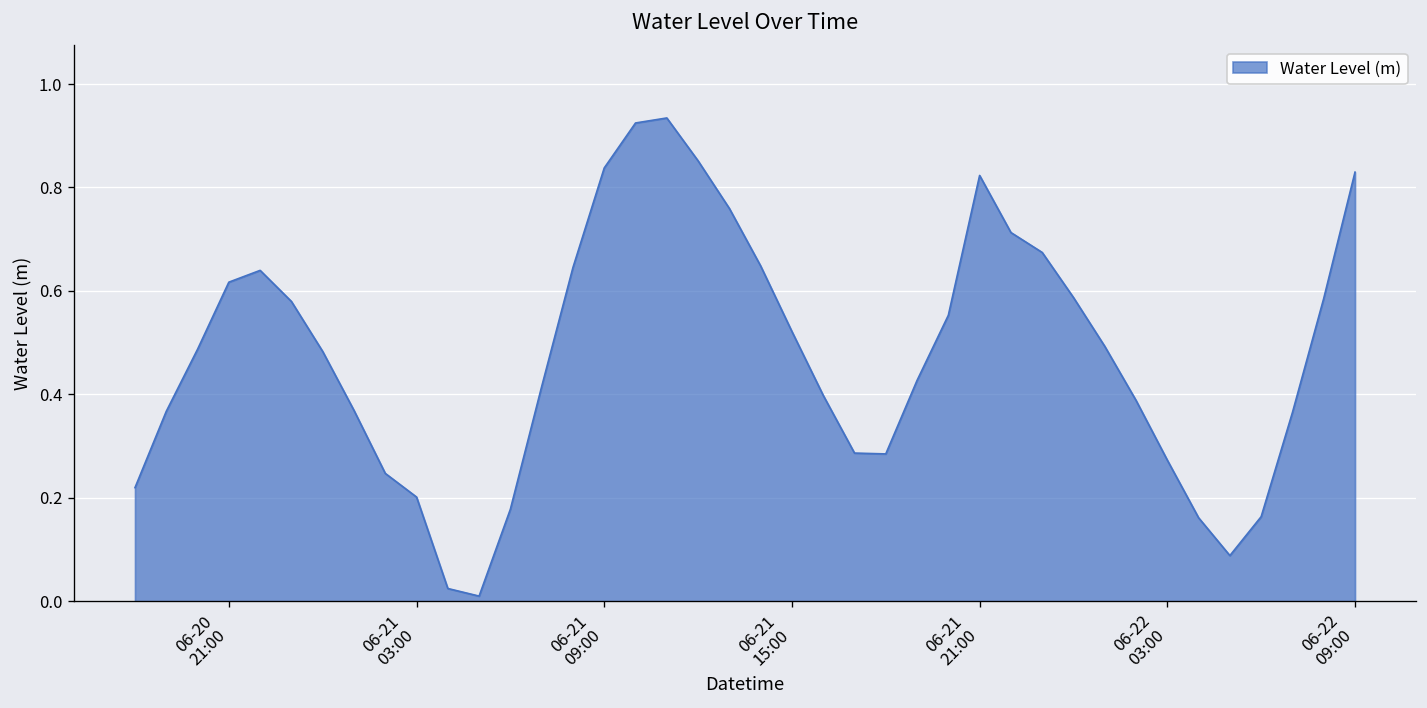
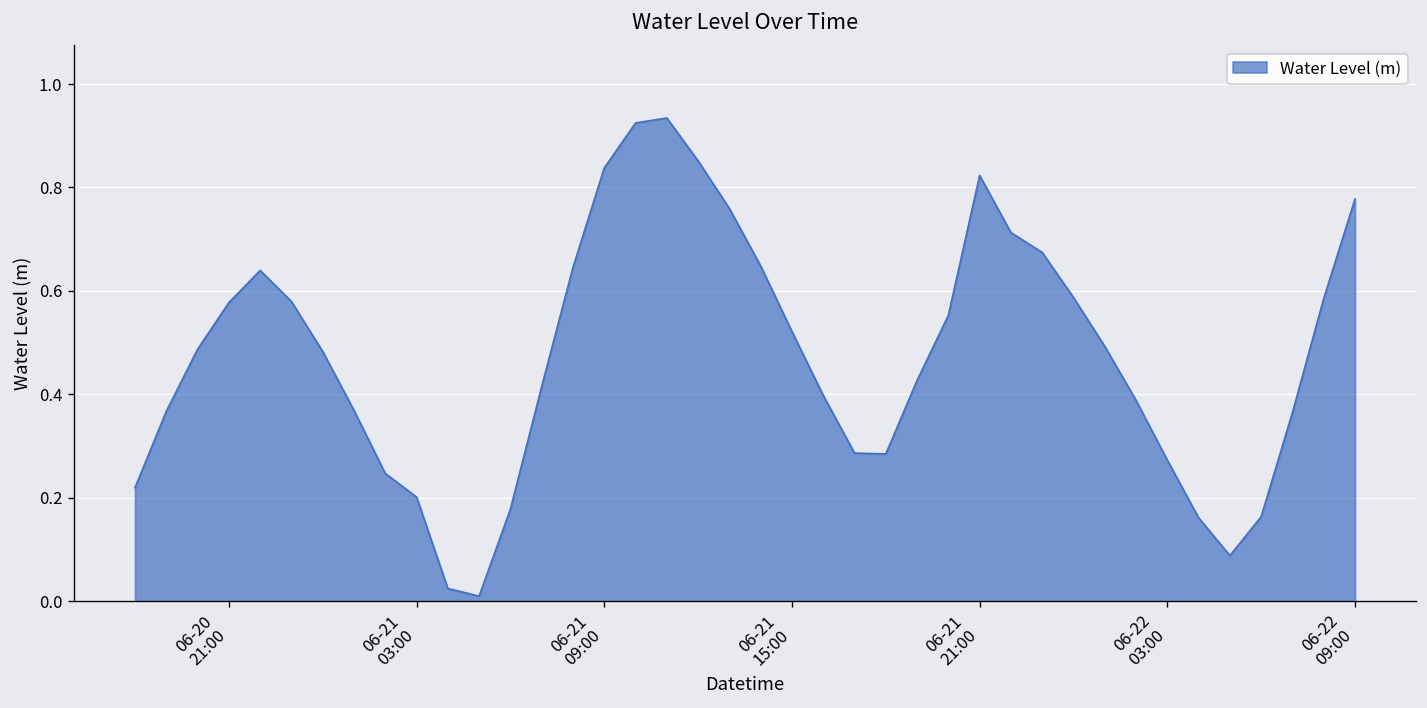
  {
-   "06-20 21:00": 0.62,
+   "06-20 21:00": 0.58,
    "06-21 03:00": 0.20,
    "06-21 09:00": 0.84,
    "06-21 15:00": 0.52,
    "06-21 21:00": 0.82,
    "06-22 03:00": 0.27,
-   "06-22 09:00": 0.83
+   "06-22 09:00": 0.78
  }
